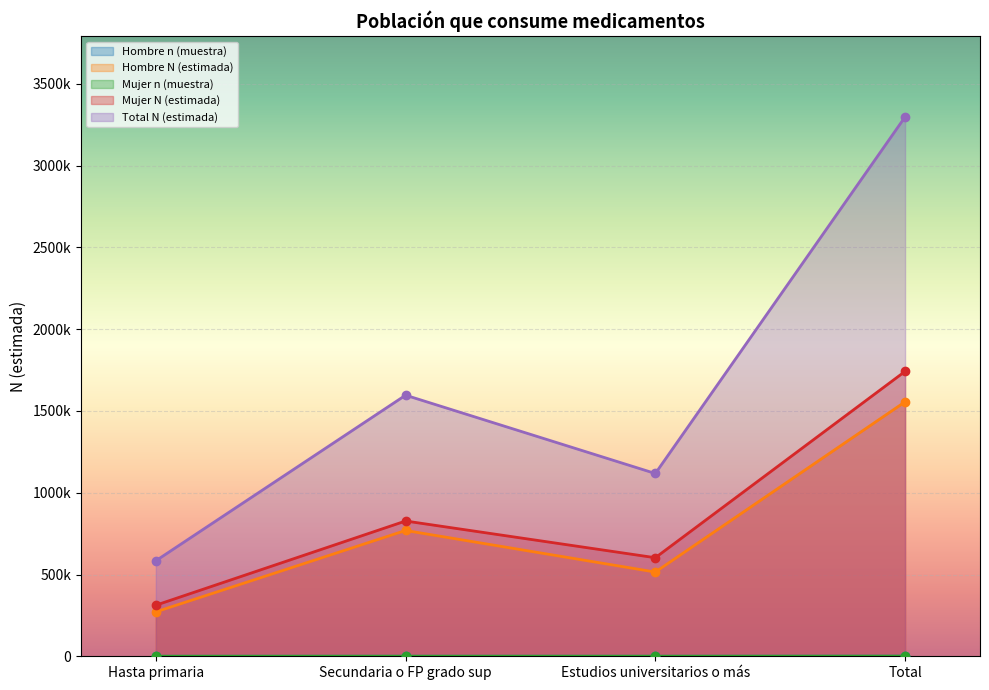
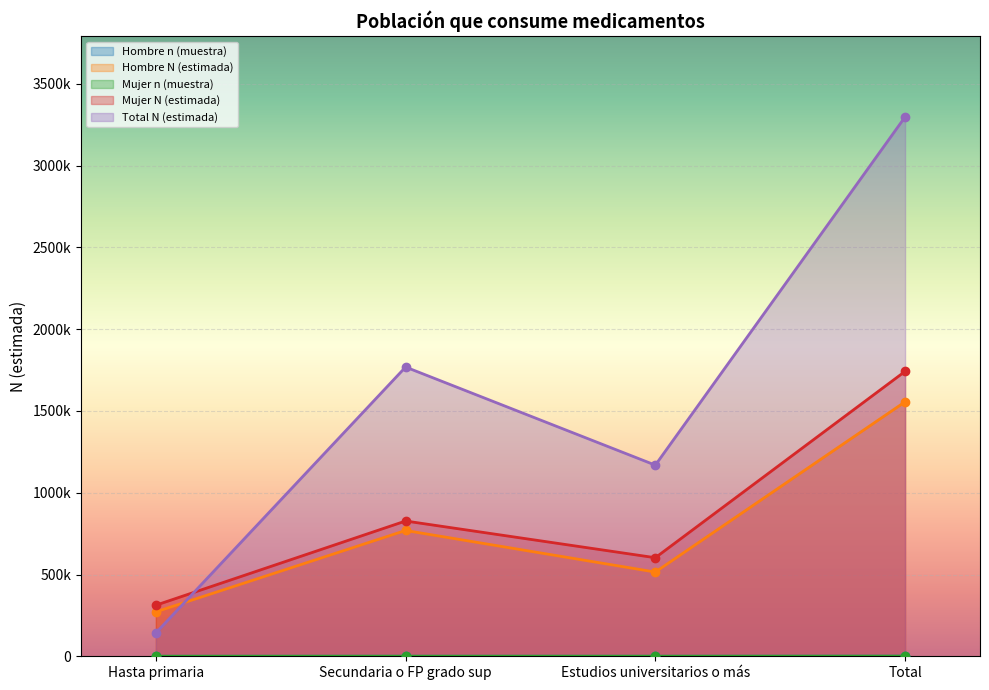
  {
    "Mujer n (muestra)": {
      "Hasta primaria": 0,
      "Secundaria o FP grado sup": 0,
      "Estudios universitarios o más": 0,
      "Total": 0
    },
    "Total N (estimada)": {
-     "Hasta primaria": 580000,
-     "Secundaria o FP grado sup": 1600000,
-     "Estudios universitarios o más": 1120000,
+     "Hasta primaria": 140000,
+     "Secundaria o FP grado sup": 1770000,
+     "Estudios universitarios o más": 1170000,
      "Total": 3300000
    }
  }
